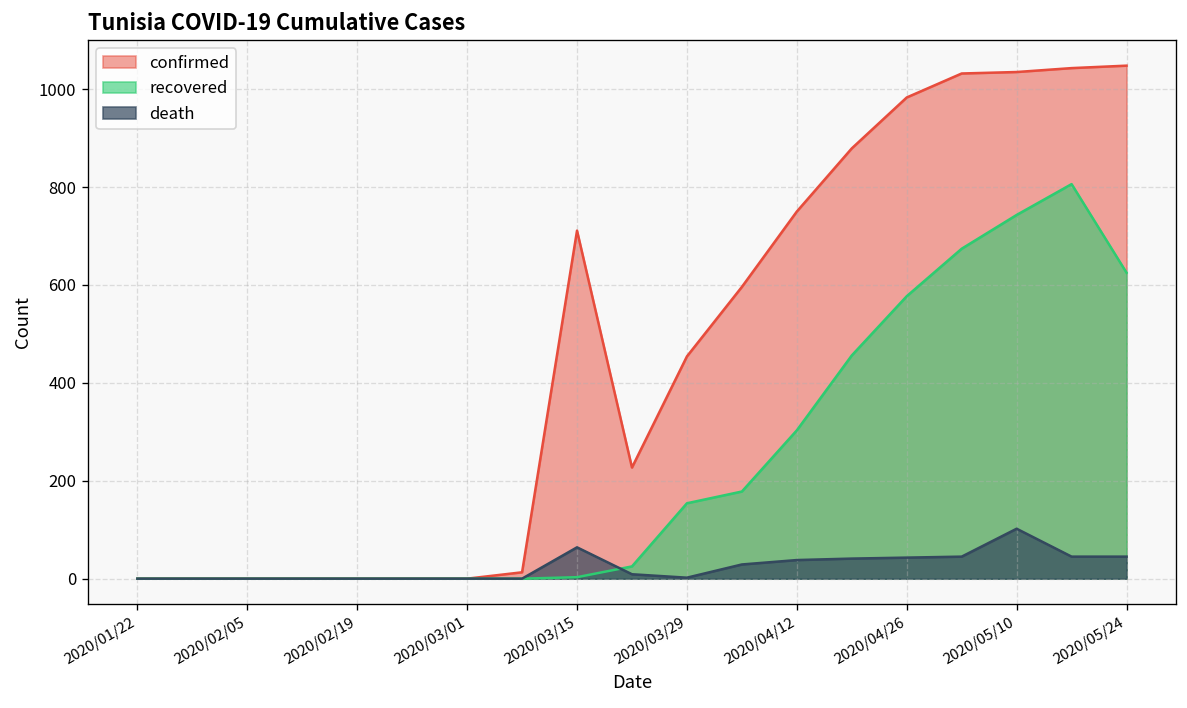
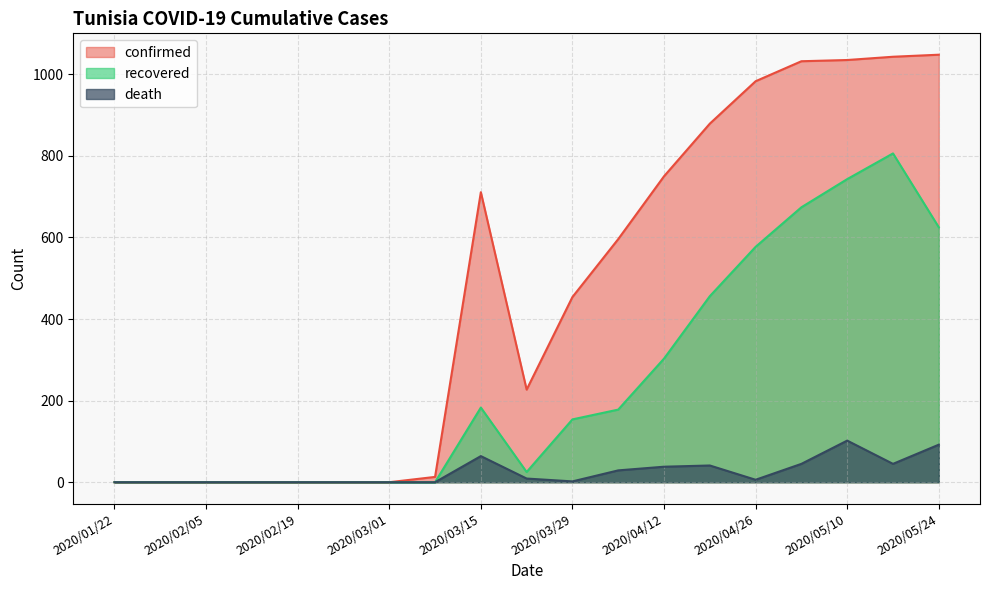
  {
    "confirmed": {
      "2020/03/15": 710,
      "2020/03/29": 450,
      "2020/04/12": 750,
      "2020/04/26": 980,
      "2020/05/10": 1040,
      "2020/05/24": 1050
    },
    "recovered": {
-     "2020/03/15": 0,
+     "2020/03/15": 180,
      "2020/03/29": 150,
      "2020/04/12": 300,
      "2020/04/26": 580,
      "2020/05/10": 740,
      "2020/05/24": 630
    },
    "death": {
      "2020/03/15": 60,
      "2020/03/29": 0,
      "2020/04/12": 40,
-     "2020/04/26": 40,
+     "2020/04/26": 10,
      "2020/05/10": 100,
-     "2020/05/24": 50
+     "2020/05/24": 90
    }
  }
